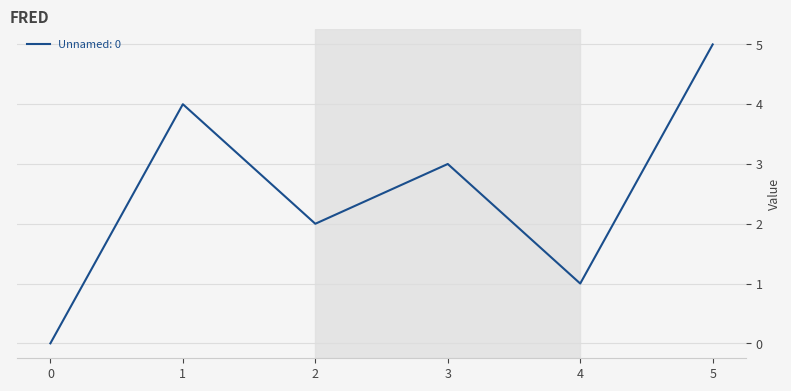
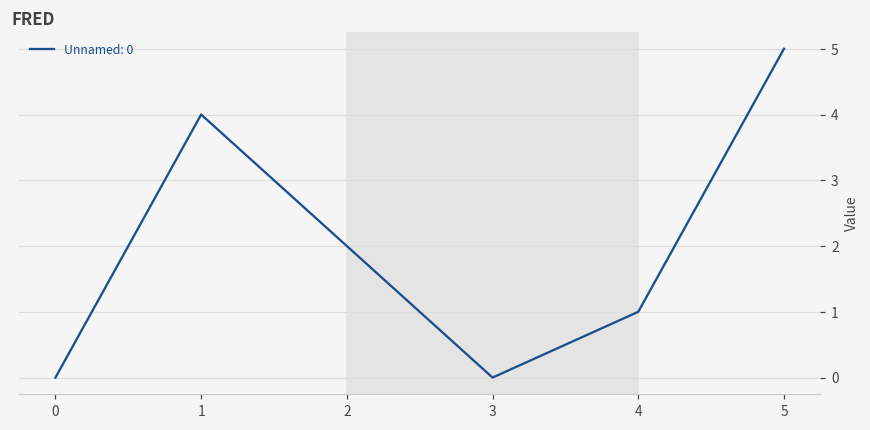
  {
    "0": 0,
    "1": 4,
    "2": 2,
-   "3": 3,
+   "3": 0,
    "4": 1,
    "5": 5
  }
